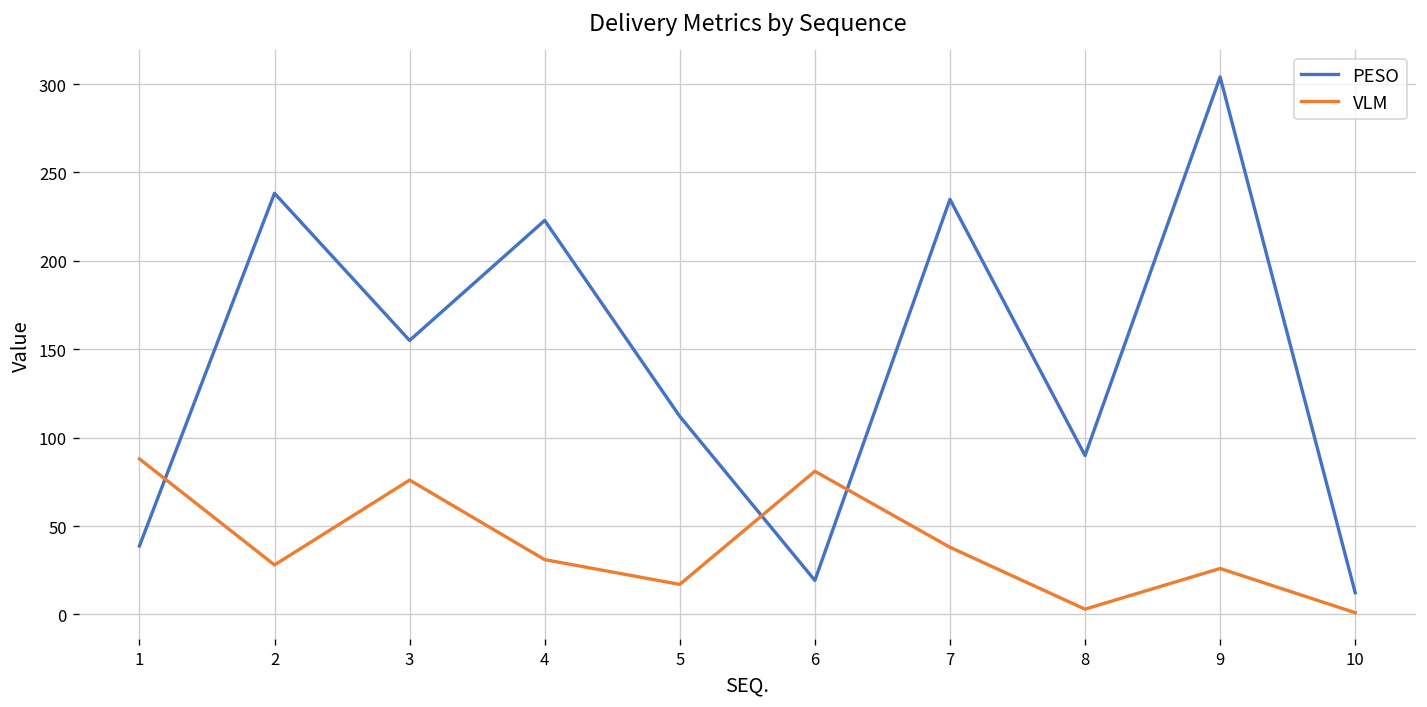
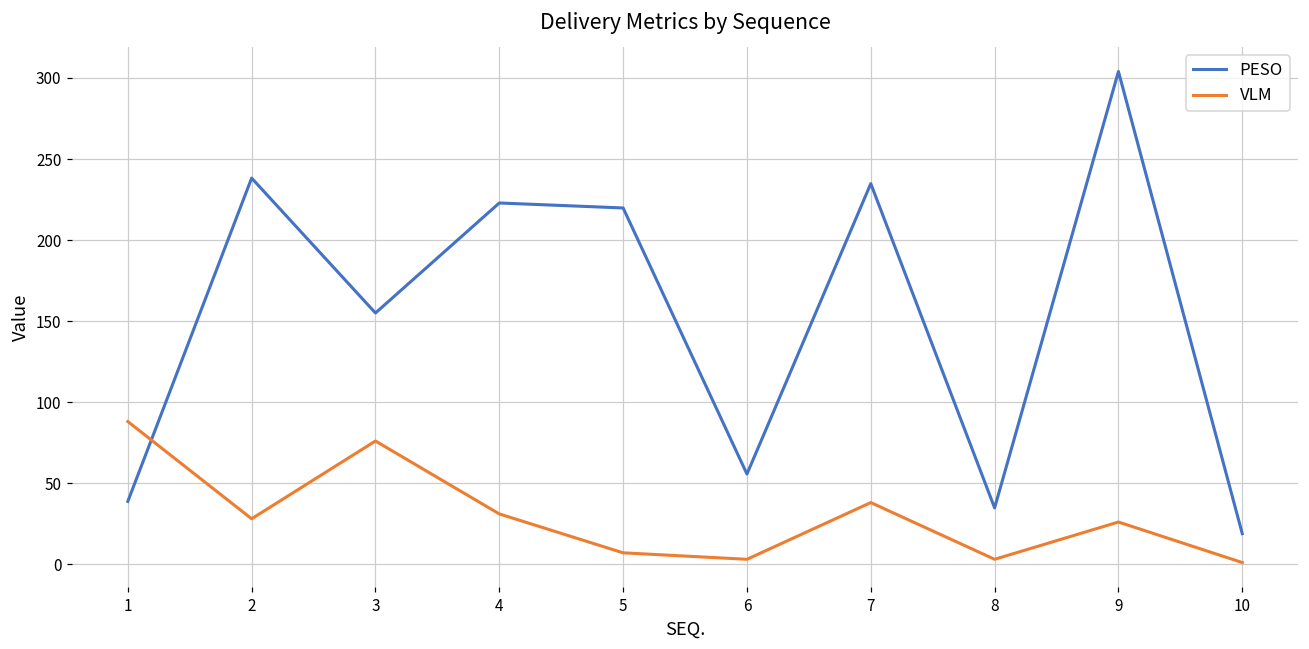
  {
    "PESO": {
      "1": 39,
      "2": 238,
      "3": 155,
      "4": 223,
-     "5": 112,
-     "6": 19,
+     "5": 220,
+     "6": 56,
      "7": 235,
-     "8": 90,
+     "8": 35,
      "9": 304,
-     "10": 12
+     "10": 19
    },
    "VLM": {
      "1": 88,
      "2": 28,
      "3": 76,
      "4": 31,
-     "5": 17,
-     "6": 81,
+     "5": 7,
+     "6": 3,
      "7": 38,
      "8": 3,
      "9": 26,
      "10": 1
    }
  }
